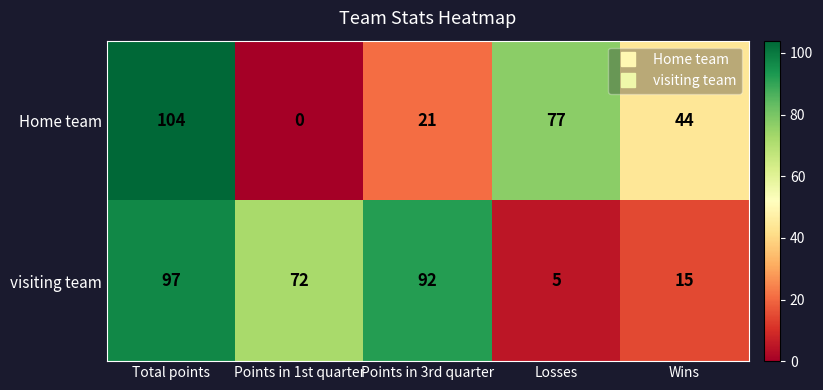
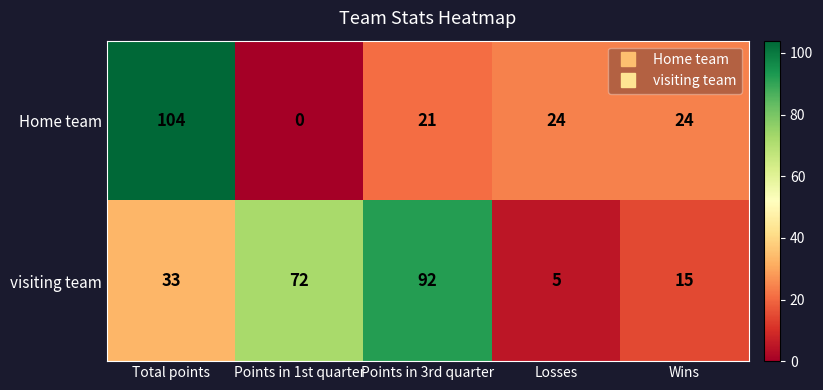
  {
    "Home team": {
      "Total points": 104,
      "Points in 1st quarter": 0,
      "Points in 3rd quarter": 21,
-     "Losses": 77,
-     "Wins": 44
+     "Losses": 24,
+     "Wins": 24
    },
    "visiting team": {
-     "Total points": 97,
+     "Total points": 33,
      "Points in 1st quarter": 72,
      "Points in 3rd quarter": 92,
      "Losses": 5,
      "Wins": 15
    }
  }
